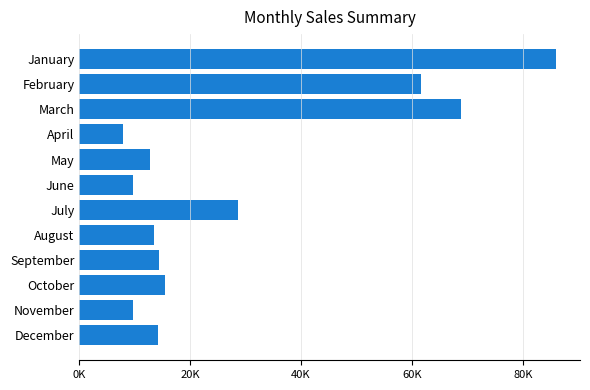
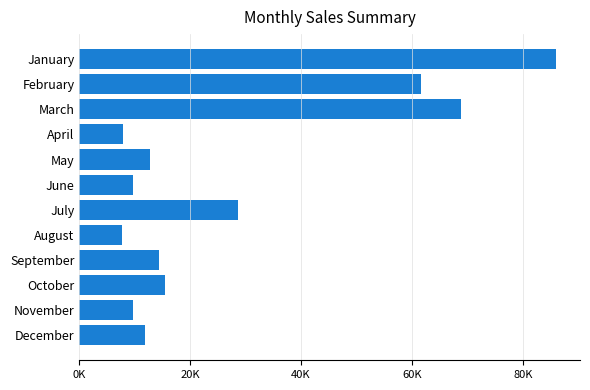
  {
    "January": 86000,
    "February": 62000,
    "March": 69000,
    "April": 8000,
    "May": 13000,
    "June": 10000,
    "July": 29000,
-   "August": 14000,
+   "August": 8000,
    "September": 14000,
    "October": 16000,
    "November": 10000,
-   "December": 14000
+   "December": 12000
  }
